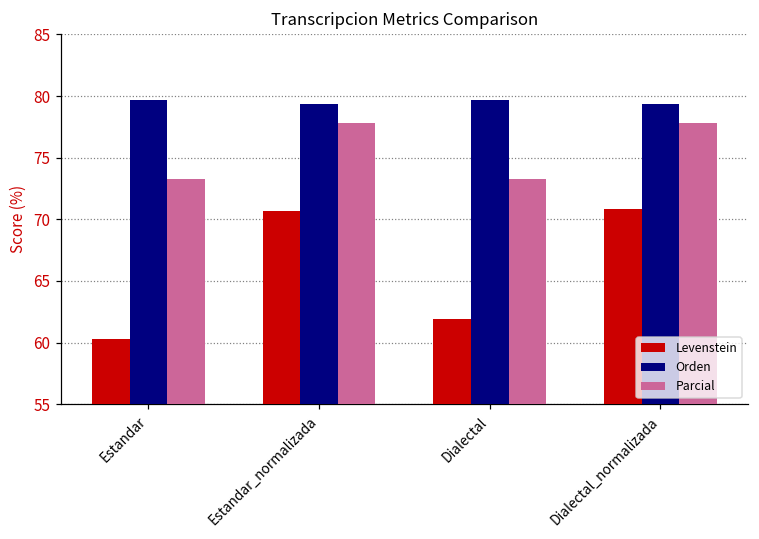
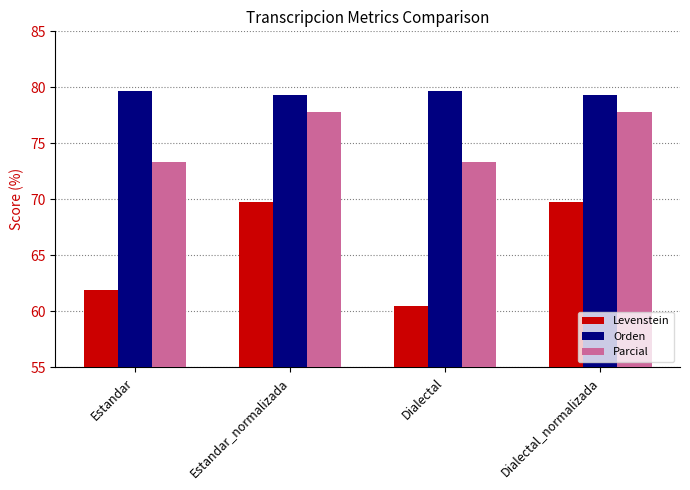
  {
    "Levenstein": {
-     "Estandar": 60.3,
-     "Estandar_normalizada": 70.6,
-     "Dialectal": 61.9,
-     "Dialectal_normalizada": 70.9
+     "Estandar": 61.9,
+     "Estandar_normalizada": 69.8,
+     "Dialectal": 60.5,
+     "Dialectal_normalizada": 69.8
    },
    "Orden": {
      "Estandar": 79.7,
      "Estandar_normalizada": 79.4,
      "Dialectal": 79.7,
      "Dialectal_normalizada": 79.4
    },
    "Parcial": {
      "Estandar": 73.3,
      "Estandar_normalizada": 77.8,
      "Dialectal": 73.3,
      "Dialectal_normalizada": 77.8
    }
  }
